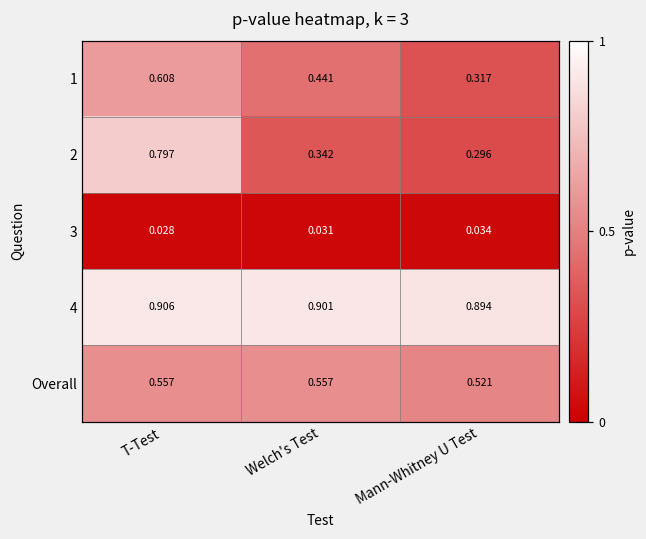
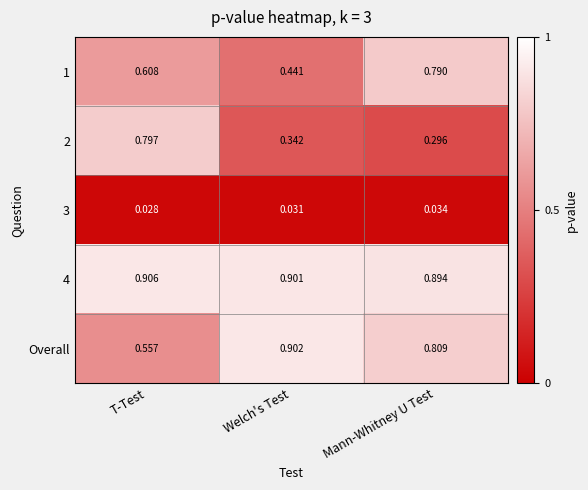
  {
    "1": {
      "T-Test": 0.608,
      "Welch's Test": 0.441,
-     "Mann-Whitney U Test": 0.317
+     "Mann-Whitney U Test": 0.790
    },
    "2": {
      "T-Test": 0.797,
      "Welch's Test": 0.342,
      "Mann-Whitney U Test": 0.296
    },
    "3": {
      "T-Test": 0.028,
      "Welch's Test": 0.031,
      "Mann-Whitney U Test": 0.034
    },
    "4": {
      "T-Test": 0.906,
      "Welch's Test": 0.901,
      "Mann-Whitney U Test": 0.894
    },
    "Overall": {
      "T-Test": 0.557,
-     "Welch's Test": 0.557,
-     "Mann-Whitney U Test": 0.521
+     "Welch's Test": 0.902,
+     "Mann-Whitney U Test": 0.809
    }
  }
